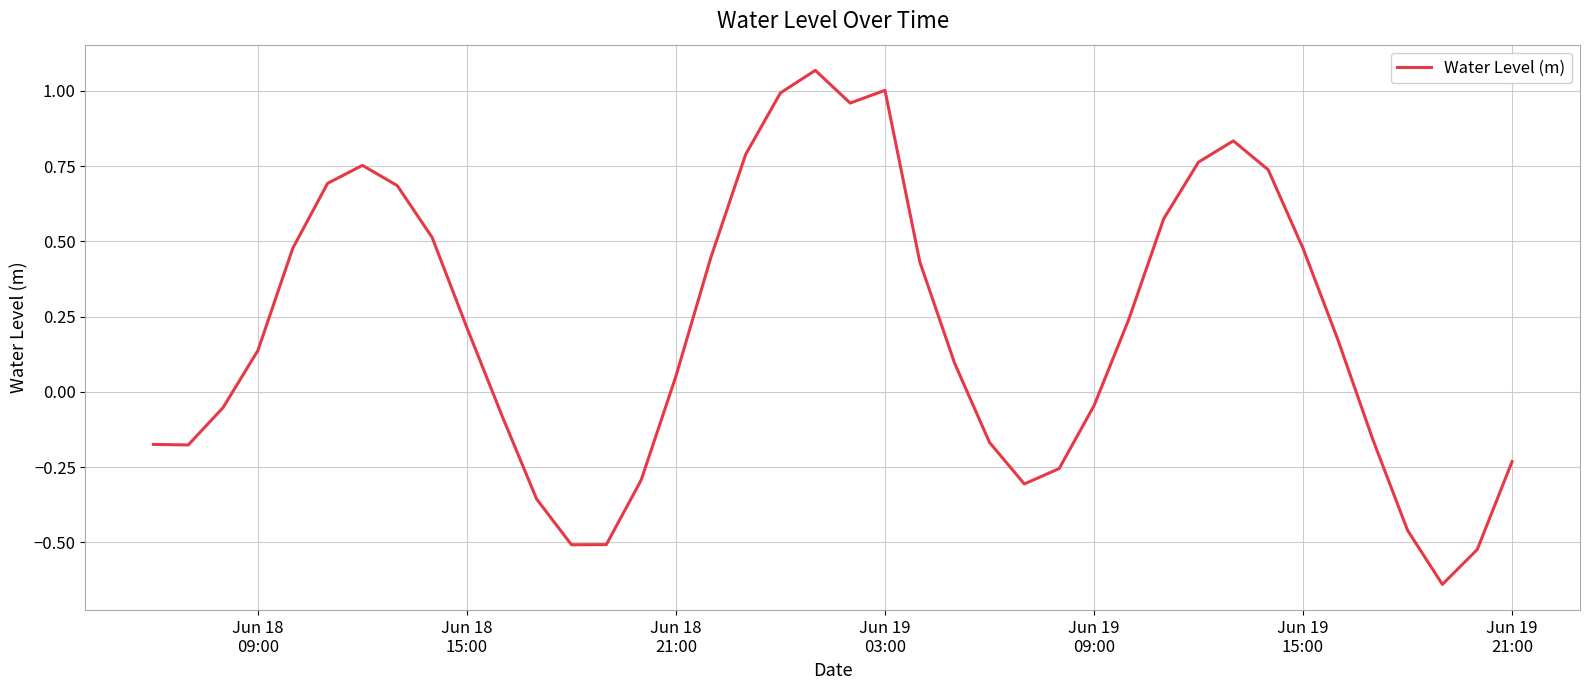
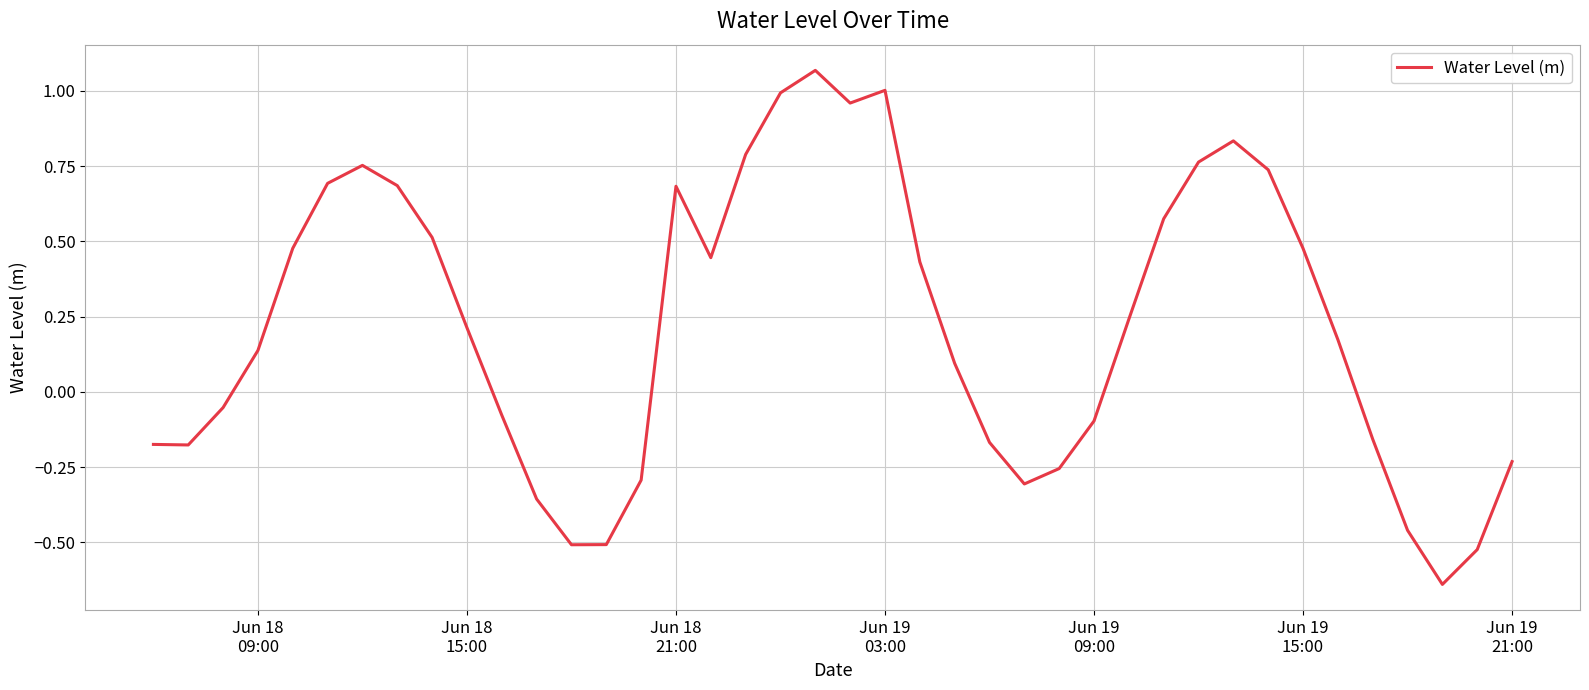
  {
    "Jun 18 09:00": 0.14,
    "Jun 18 15:00": 0.21,
-   "Jun 18 21:00": 0.05,
+   "Jun 18 21:00": 0.68,
    "Jun 19 03:00": 1.00,
-   "Jun 19 09:00": -0.05,
+   "Jun 19 09:00": -0.10,
    "Jun 19 15:00": 0.48,
    "Jun 19 21:00": -0.23
  }
